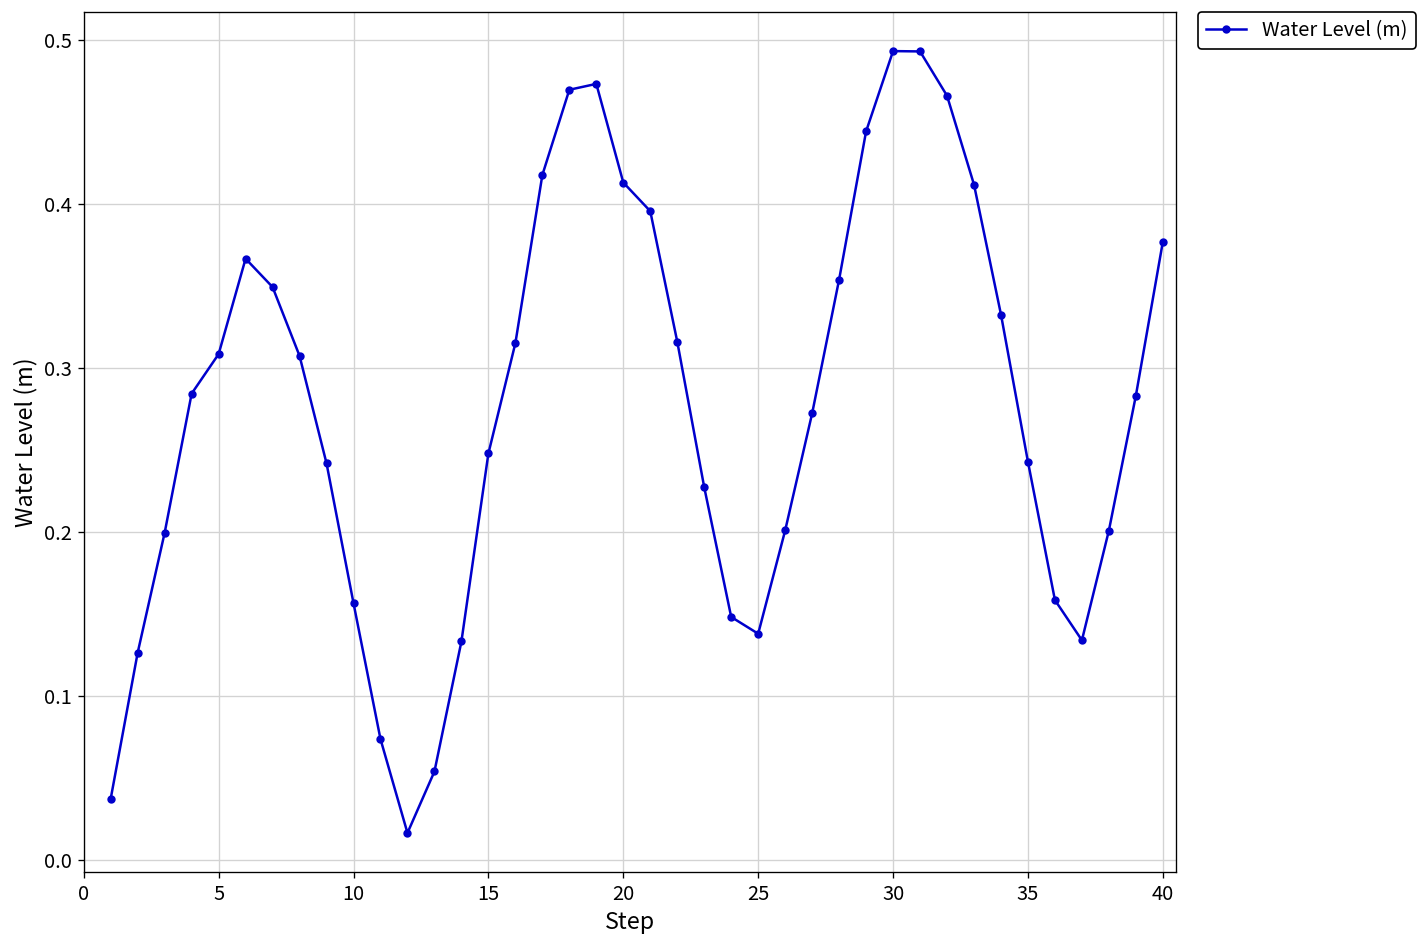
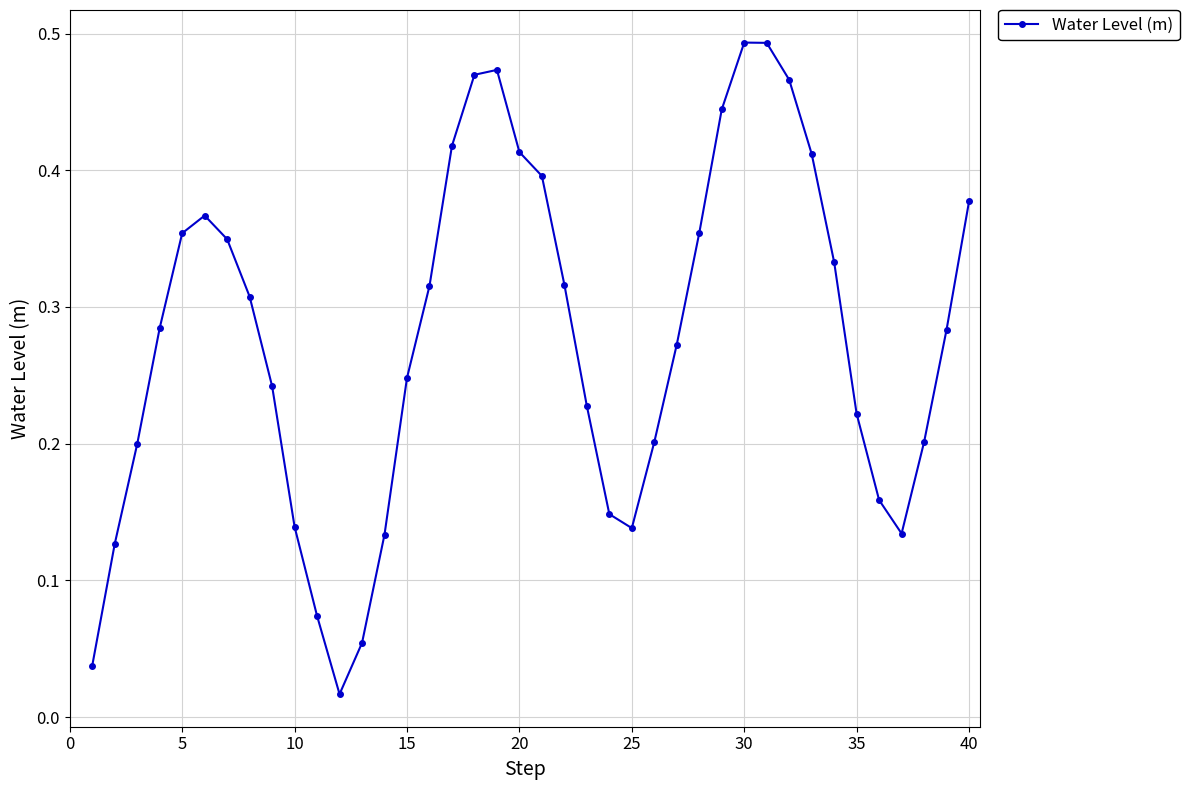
  {
-   "5": 0.309,
-   "10": 0.157,
+   "5": 0.354,
+   "10": 0.139,
    "15": 0.248,
    "20": 0.413,
    "25": 0.138,
    "30": 0.493,
-   "35": 0.243,
+   "35": 0.222,
    "40": 0.377
  }
